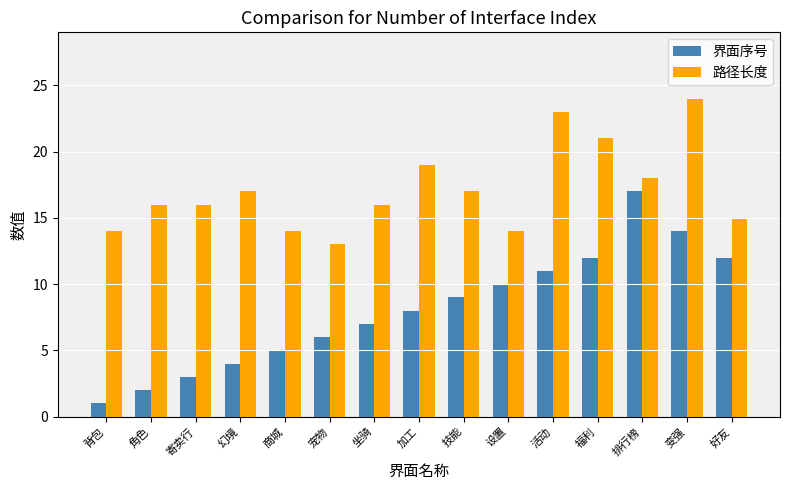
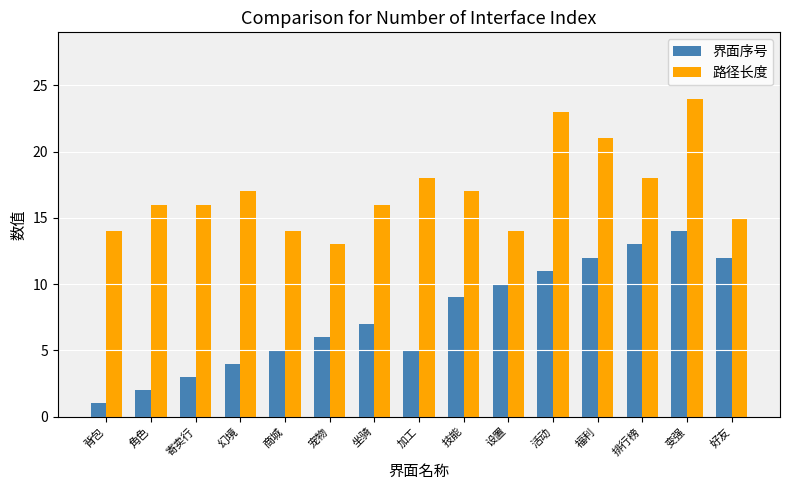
  {
    "界面序号": {
      "背包": 1,
      "角色": 2,
      "寄卖行": 3,
      "幻境": 4,
      "商城": 5,
      "宠物": 6,
      "坐骑": 7,
-     "加工": 8,
+     "加工": 5,
      "技能": 9,
      "设置": 10,
      "活动": 11,
      "福利": 12,
-     "排行榜": 17,
+     "排行榜": 13,
      "变强": 14,
      "好友": 12
    },
    "路径长度": {
      "背包": 14,
      "角色": 16,
      "寄卖行": 16,
      "幻境": 17,
      "商城": 14,
      "宠物": 13,
      "坐骑": 16,
-     "加工": 19,
+     "加工": 18,
      "技能": 17,
      "设置": 14,
      "活动": 23,
      "福利": 21,
      "排行榜": 18,
      "变强": 24,
      "好友": 15
    }
  }
